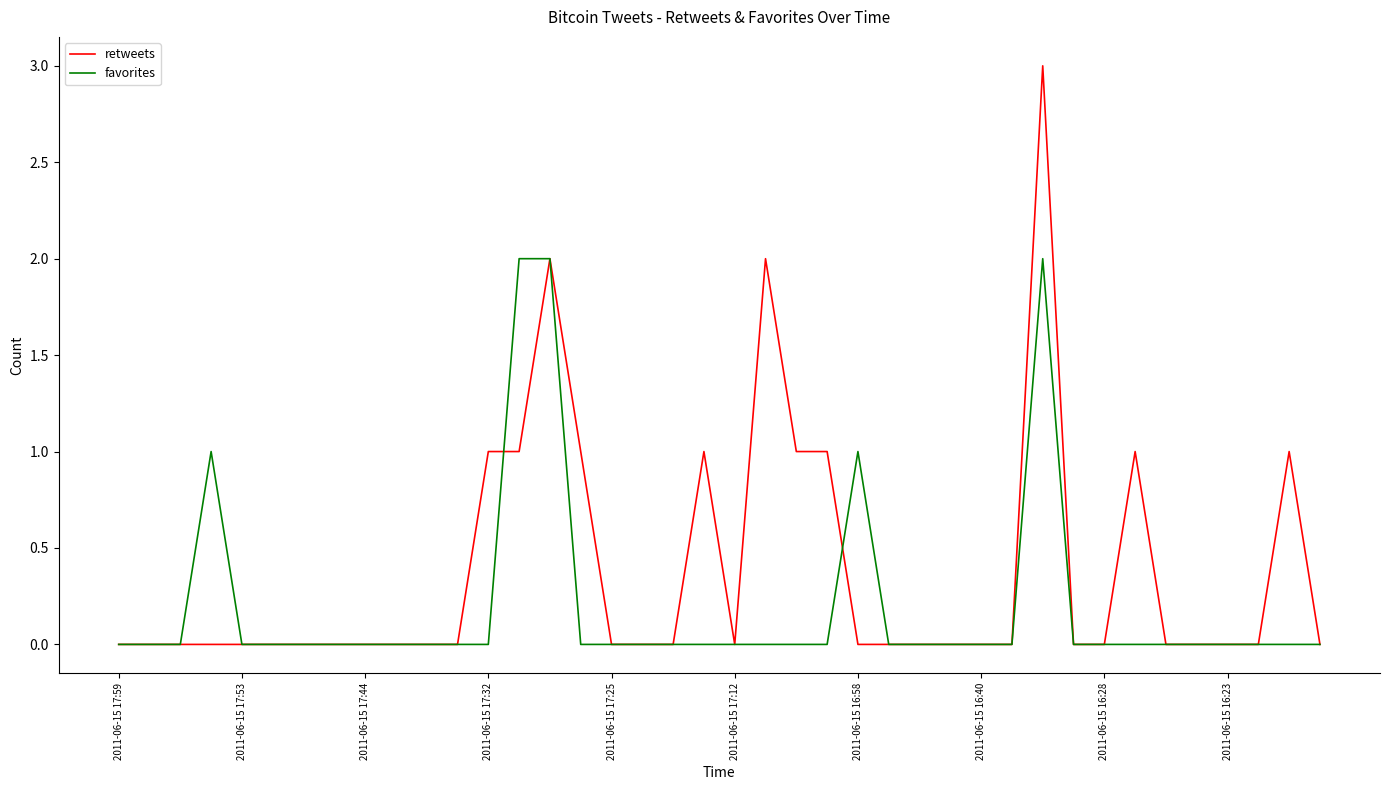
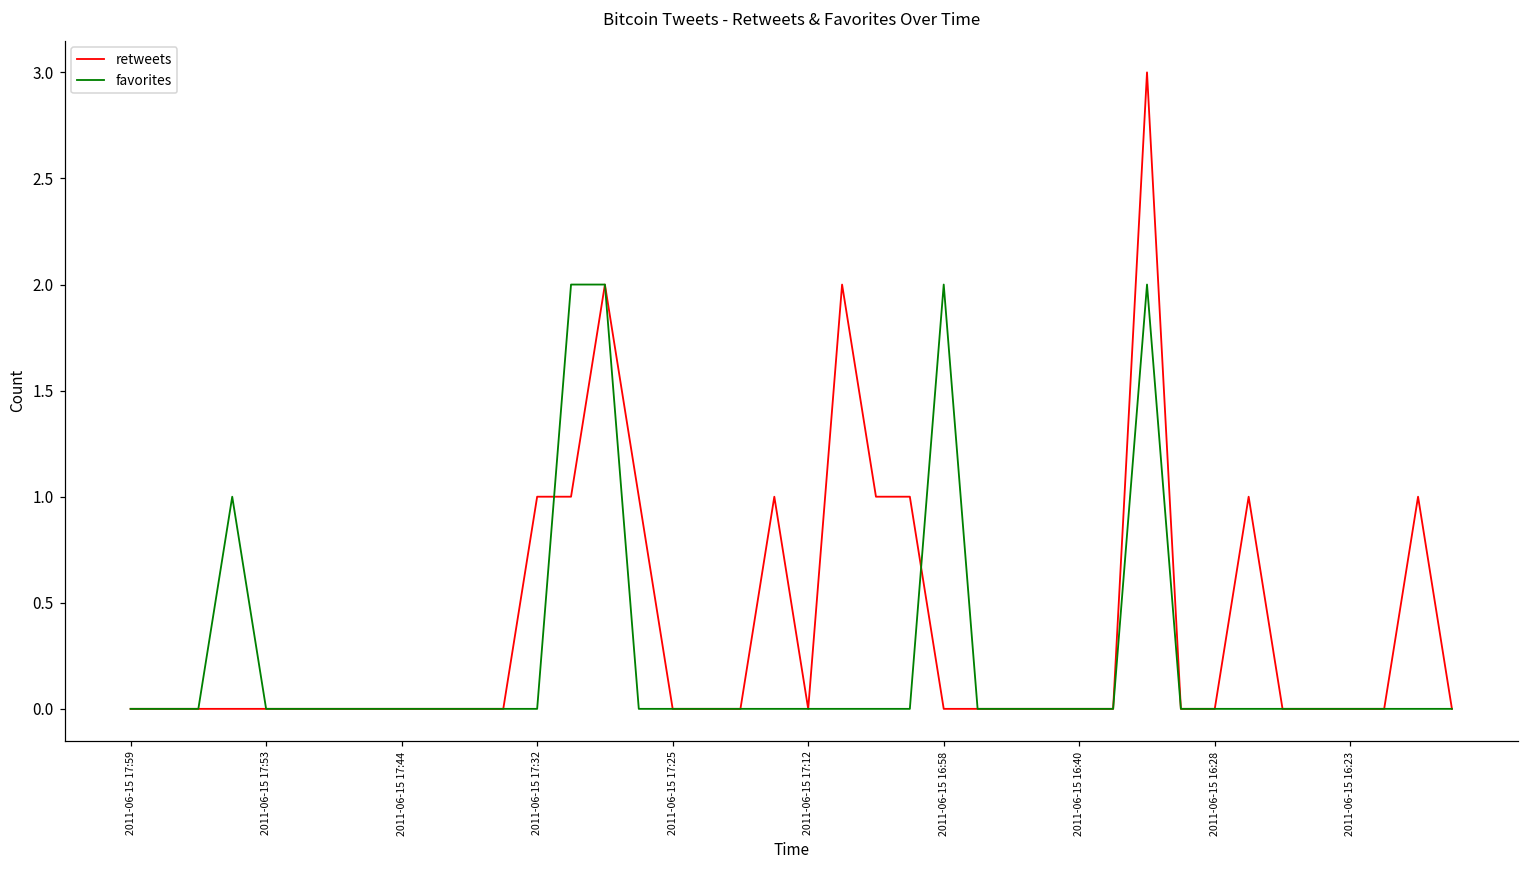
  {
    "retweets": {
      "2011-06-15 16:58": 0
    },
    "favorites": {
-     "2011-06-15 16:58": 1
+     "2011-06-15 16:58": 2
    }
  }
